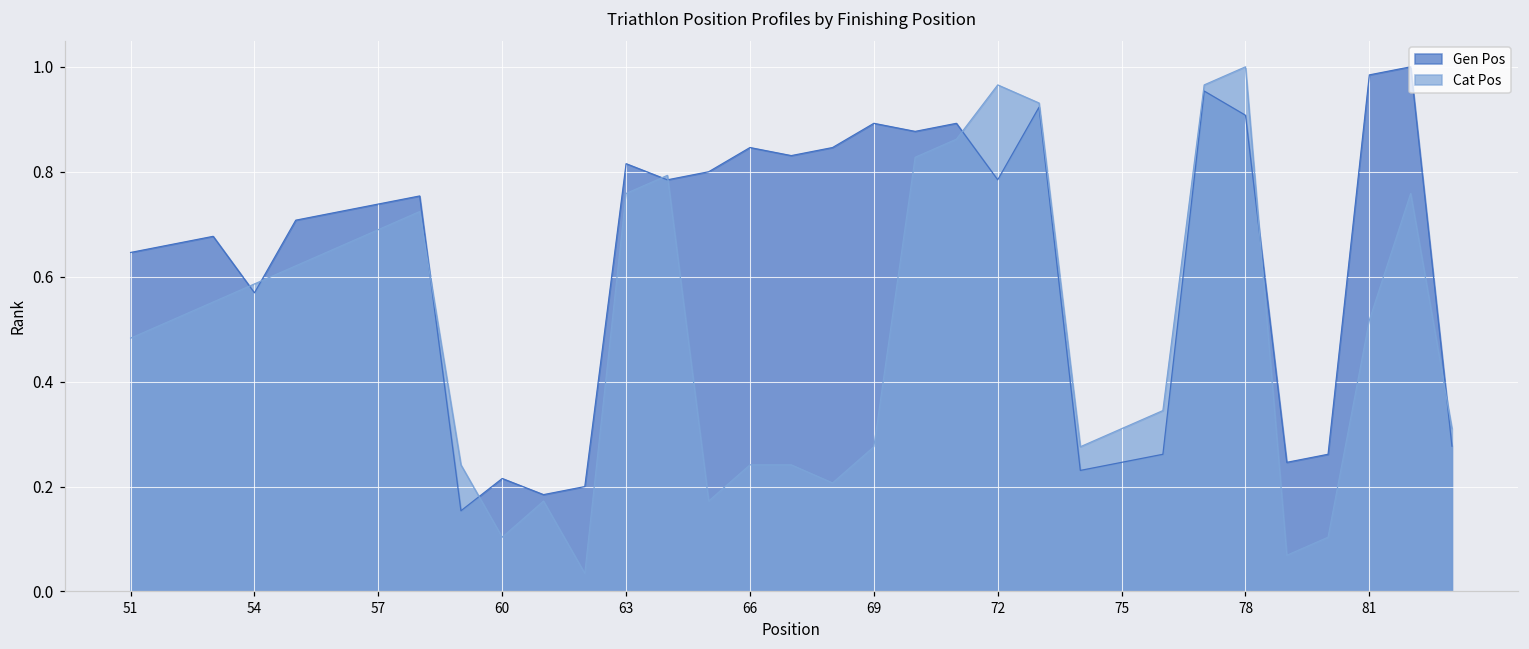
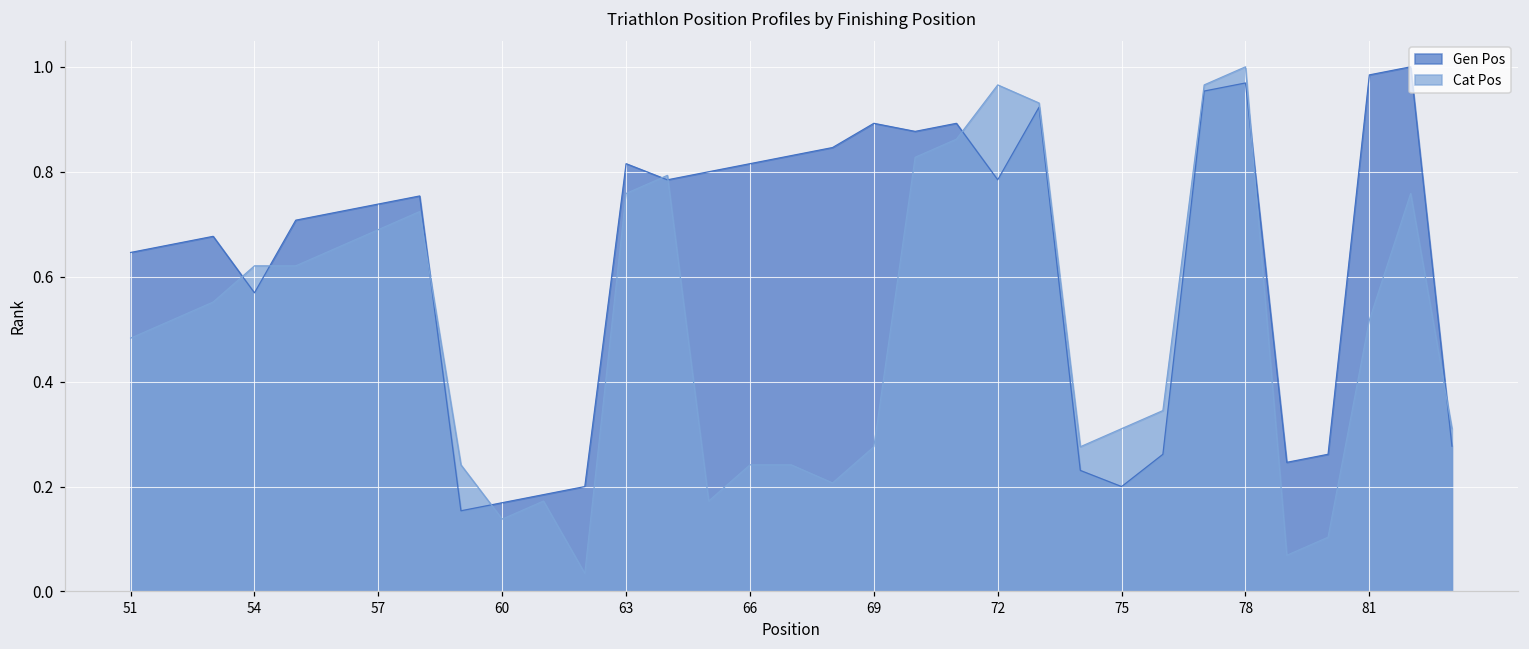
  {
    "Gen Pos": {
      "51": 0.65,
      "54": 0.57,
      "57": 0.74,
-     "60": 0.22,
+     "60": 0.17,
      "63": 0.82,
-     "66": 0.85,
+     "66": 0.82,
      "69": 0.89,
      "72": 0.78,
-     "75": 0.25,
-     "78": 0.91,
+     "75": 0.20,
+     "78": 0.97,
      "81": 0.98
    },
    "Cat Pos": {
      "51": 0.48,
-     "54": 0.59,
+     "54": 0.62,
      "57": 0.69,
-     "60": 0.10,
+     "60": 0.14,
      "63": 0.76,
      "66": 0.24,
      "69": 0.28,
      "72": 0.97,
      "75": 0.31,
      "78": 1.00,
      "81": 0.52
    }
  }
